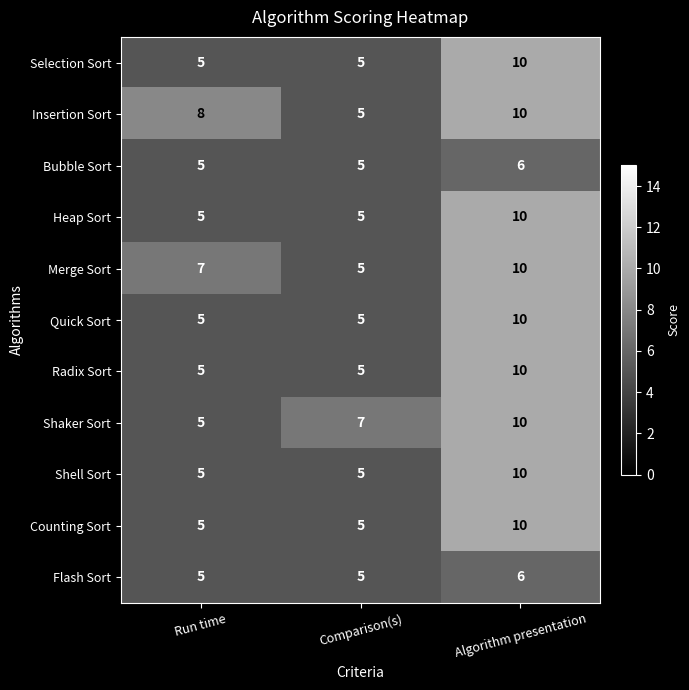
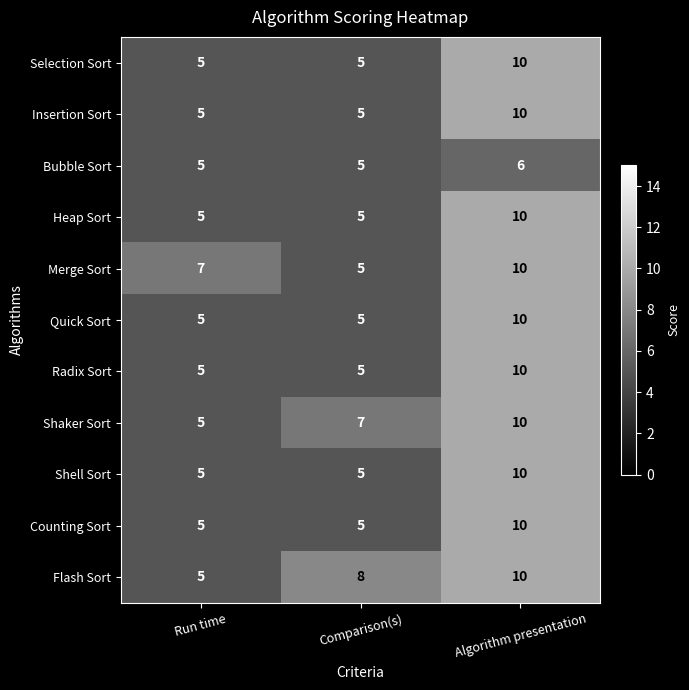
  {
    "Selection Sort": {
      "Run time": 5,
      "Comparison(s)": 5,
      "Algorithm presentation": 10
    },
    "Insertion Sort": {
-     "Run time": 8,
+     "Run time": 5,
      "Comparison(s)": 5,
      "Algorithm presentation": 10
    },
    "Bubble Sort": {
      "Run time": 5,
      "Comparison(s)": 5,
      "Algorithm presentation": 6
    },
    "Heap Sort": {
      "Run time": 5,
      "Comparison(s)": 5,
      "Algorithm presentation": 10
    },
    "Merge Sort": {
      "Run time": 7,
      "Comparison(s)": 5,
      "Algorithm presentation": 10
    },
    "Quick Sort": {
      "Run time": 5,
      "Comparison(s)": 5,
      "Algorithm presentation": 10
    },
    "Radix Sort": {
      "Run time": 5,
      "Comparison(s)": 5,
      "Algorithm presentation": 10
    },
    "Shaker Sort": {
      "Run time": 5,
      "Comparison(s)": 7,
      "Algorithm presentation": 10
    },
    "Shell Sort": {
      "Run time": 5,
      "Comparison(s)": 5,
      "Algorithm presentation": 10
    },
    "Counting Sort": {
      "Run time": 5,
      "Comparison(s)": 5,
      "Algorithm presentation": 10
    },
    "Flash Sort": {
      "Run time": 5,
-     "Comparison(s)": 5,
-     "Algorithm presentation": 6
+     "Comparison(s)": 8,
+     "Algorithm presentation": 10
    }
  }
